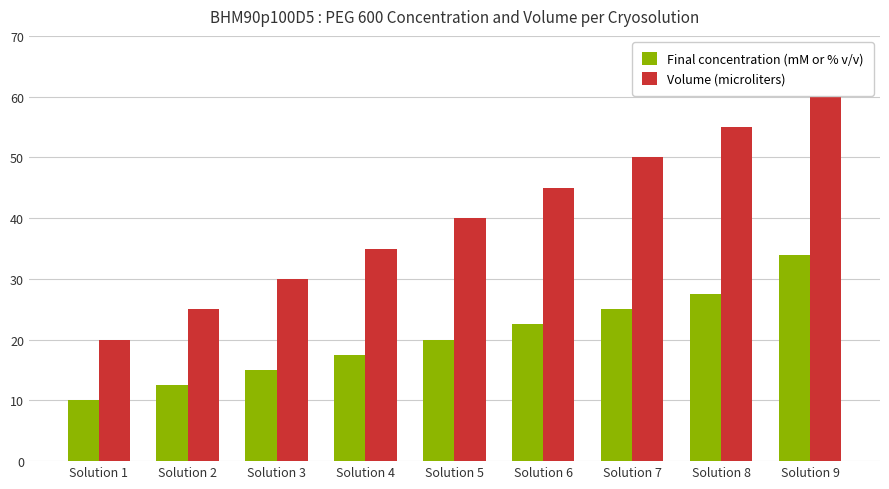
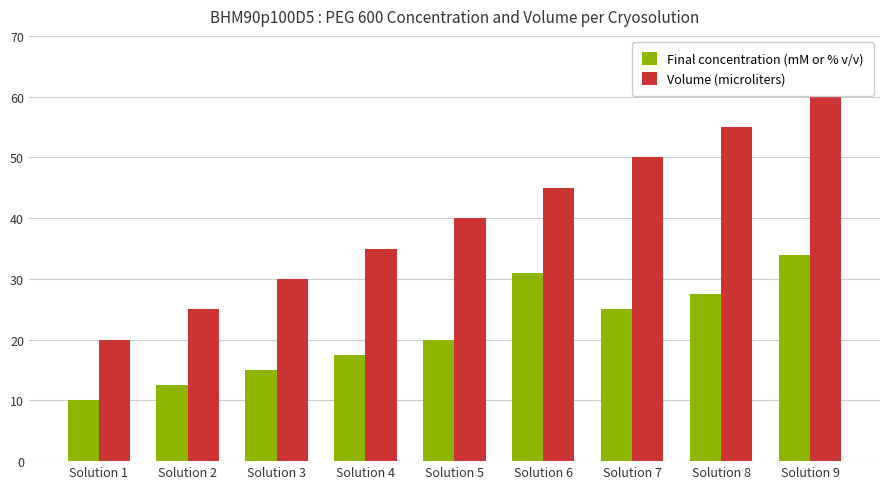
  {
    "Final concentration (mM or % v/v)": {
      "Solution 1": 10,
      "Solution 2": 13,
      "Solution 3": 15,
      "Solution 4": 18,
      "Solution 5": 20,
-     "Solution 6": 23,
+     "Solution 6": 31,
      "Solution 7": 25,
      "Solution 8": 28,
      "Solution 9": 34
    },
    "Volume (microliters)": {
      "Solution 1": 20,
      "Solution 2": 25,
      "Solution 3": 30,
      "Solution 4": 35,
      "Solution 5": 40,
      "Solution 6": 45,
      "Solution 7": 50,
      "Solution 8": 55,
      "Solution 9": 60
    }
  }
